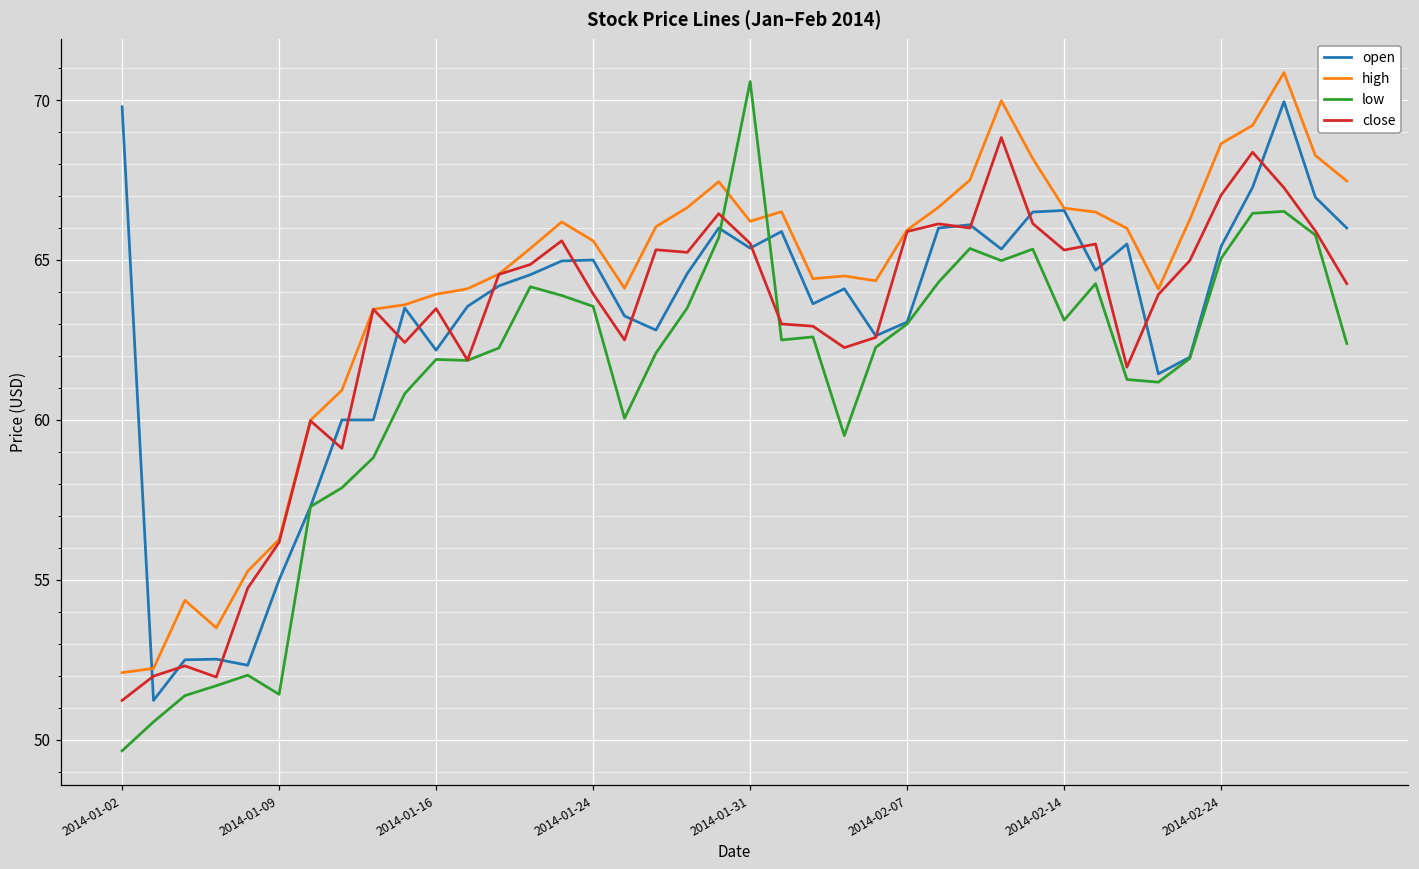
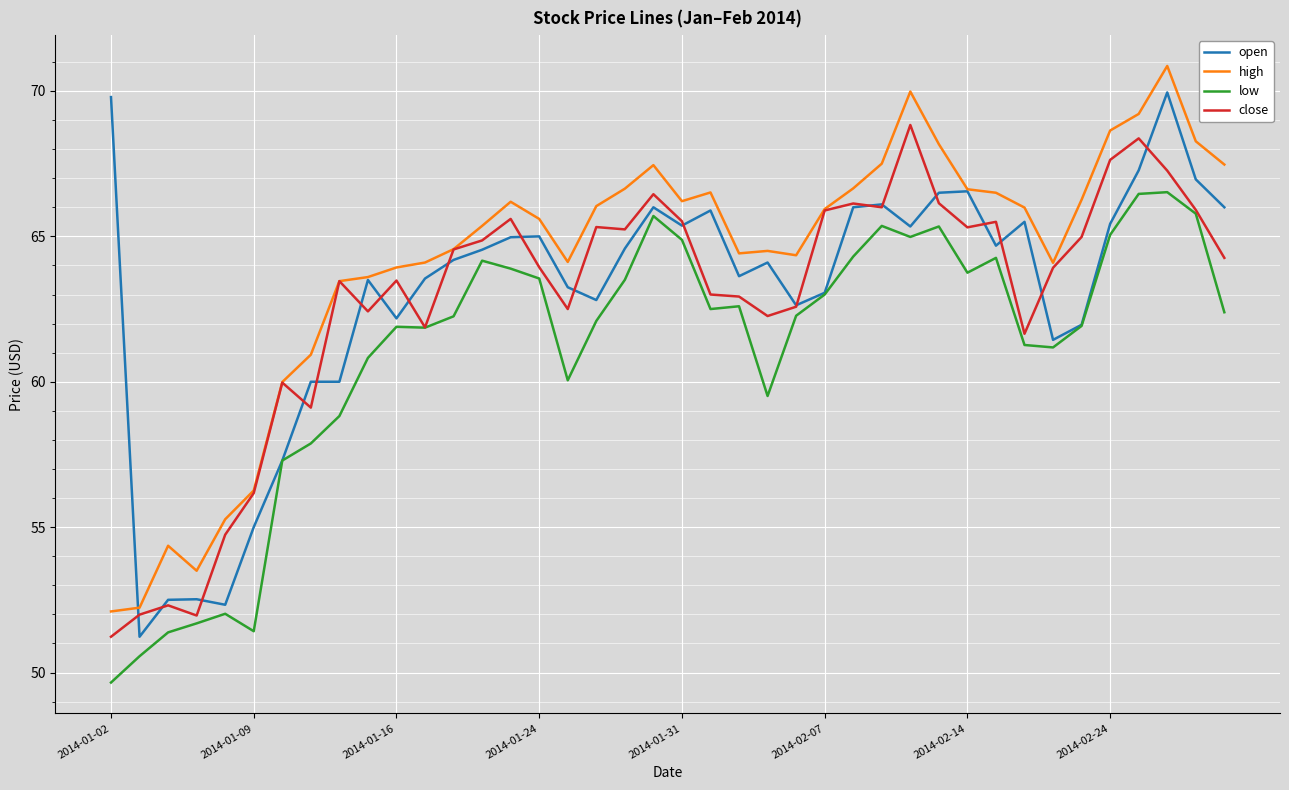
  {
    "open": {
      "2014-01-02": 69.8,
      "2014-01-09": 55.0,
      "2014-01-16": 62.2,
      "2014-01-24": 65.0,
      "2014-01-31": 65.4,
      "2014-02-24": 65.4
    },
    "high": {
      "2014-01-02": 52.1,
      "2014-01-09": 56.3,
      "2014-01-16": 63.9,
      "2014-01-24": 65.6,
      "2014-01-31": 66.2,
      "2014-02-24": 68.6
    },
    "low": {
      "2014-01-02": 49.7,
      "2014-01-09": 51.4,
      "2014-01-16": 61.9,
      "2014-01-24": 63.6,
-     "2014-01-31": 70.6,
-     "2014-02-14": 63.1,
+     "2014-01-31": 64.9,
+     "2014-02-14": 63.8,
      "2014-02-24": 65.1
    },
    "close": {
      "2014-01-02": 51.2,
      "2014-01-09": 56.2,
      "2014-01-16": 63.5,
      "2014-01-24": 63.9,
      "2014-01-31": 65.5,
      "2014-02-14": 65.3,
-     "2014-02-24": 67.0
+     "2014-02-24": 67.6
    }
  }
